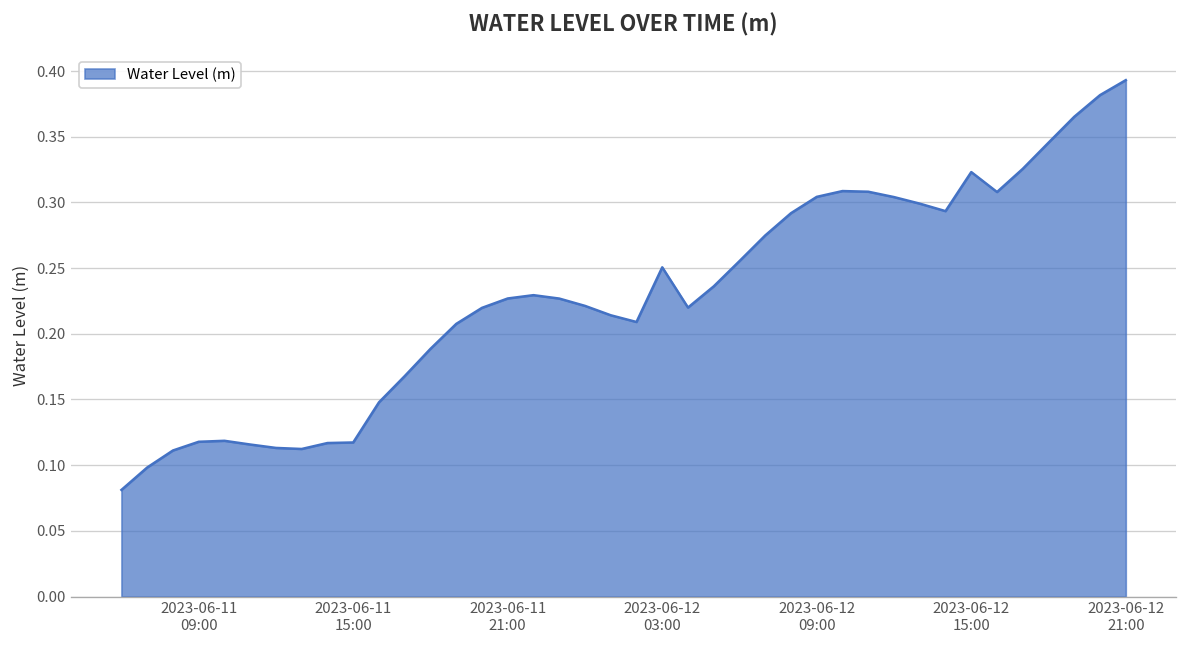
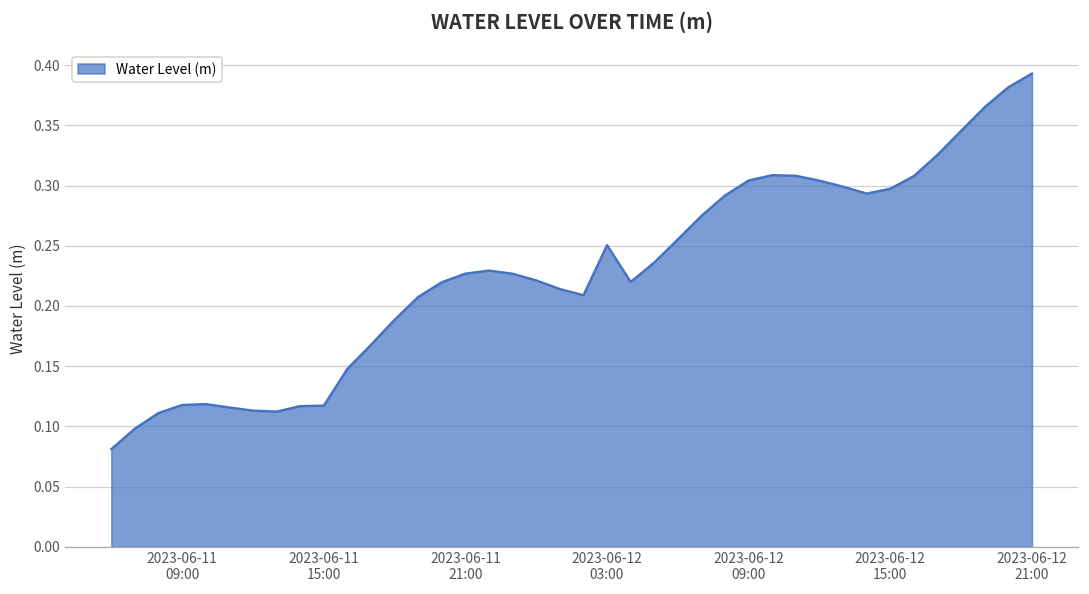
  {
    "2023-06-11 09:00": 0.118,
    "2023-06-11 15:00": 0.117,
    "2023-06-11 21:00": 0.227,
    "2023-06-12 03:00": 0.251,
    "2023-06-12 09:00": 0.304,
-   "2023-06-12 15:00": 0.323,
+   "2023-06-12 15:00": 0.297,
    "2023-06-12 21:00": 0.393
  }
